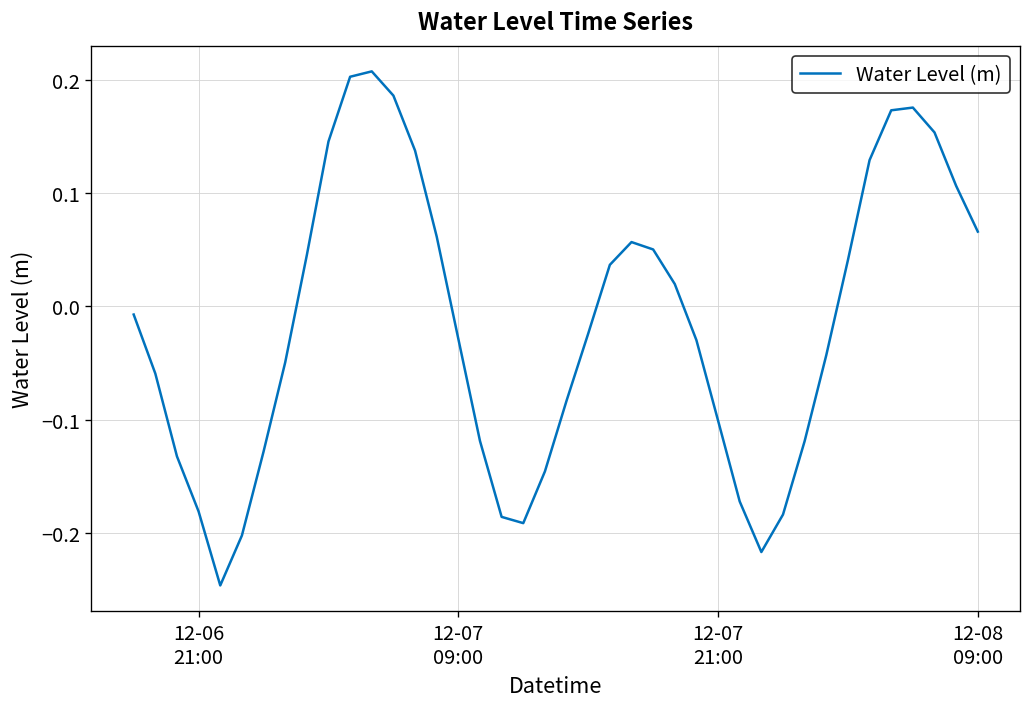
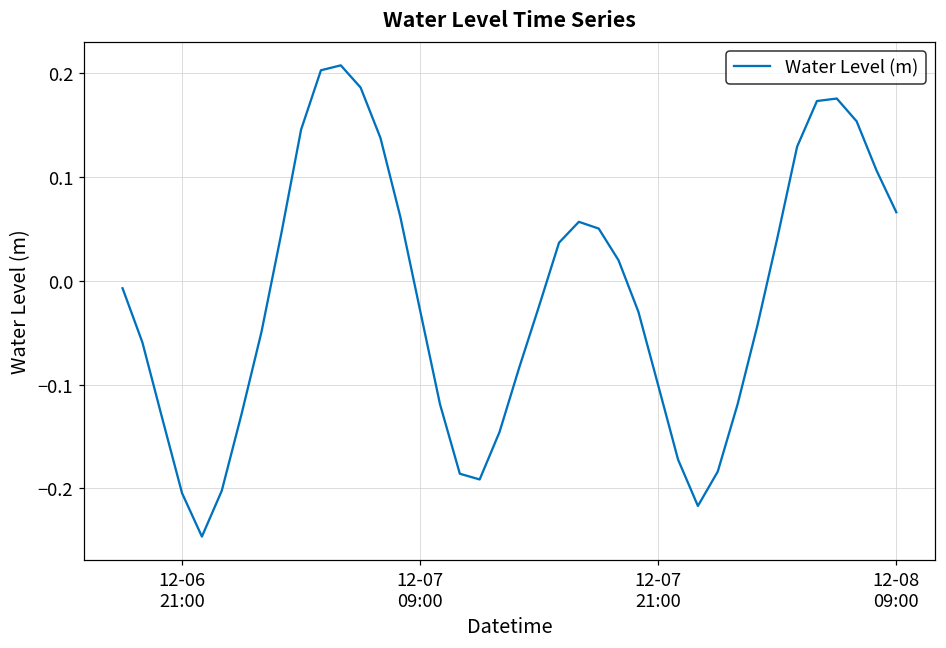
  {
-   "12-06 21:00": -0.18,
+   "12-06 21:00": -0.20,
    "12-07 09:00": -0.03,
    "12-07 21:00": -0.10,
    "12-08 09:00": 0.07
  }
